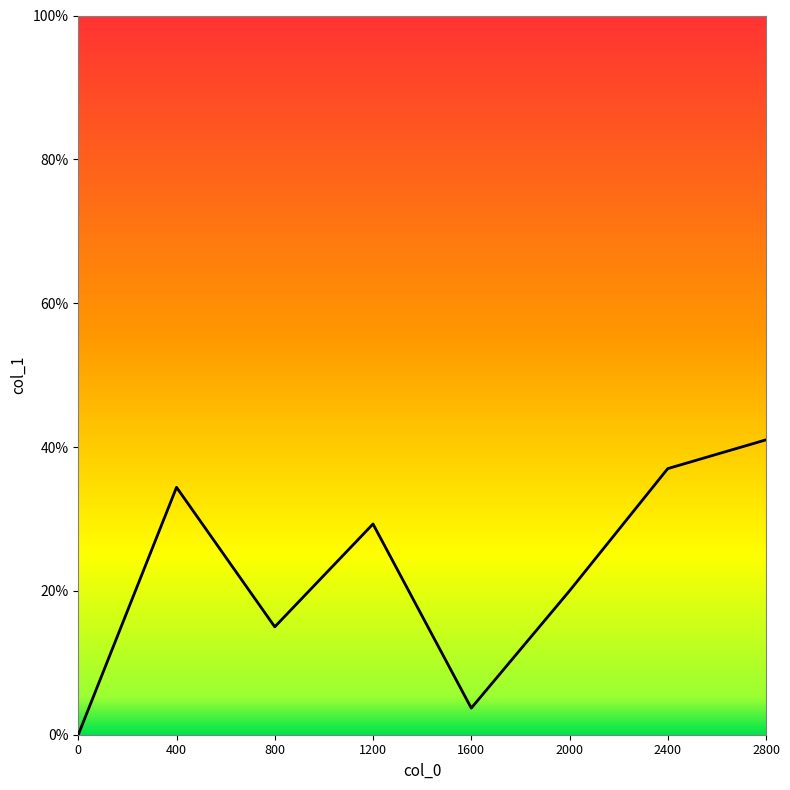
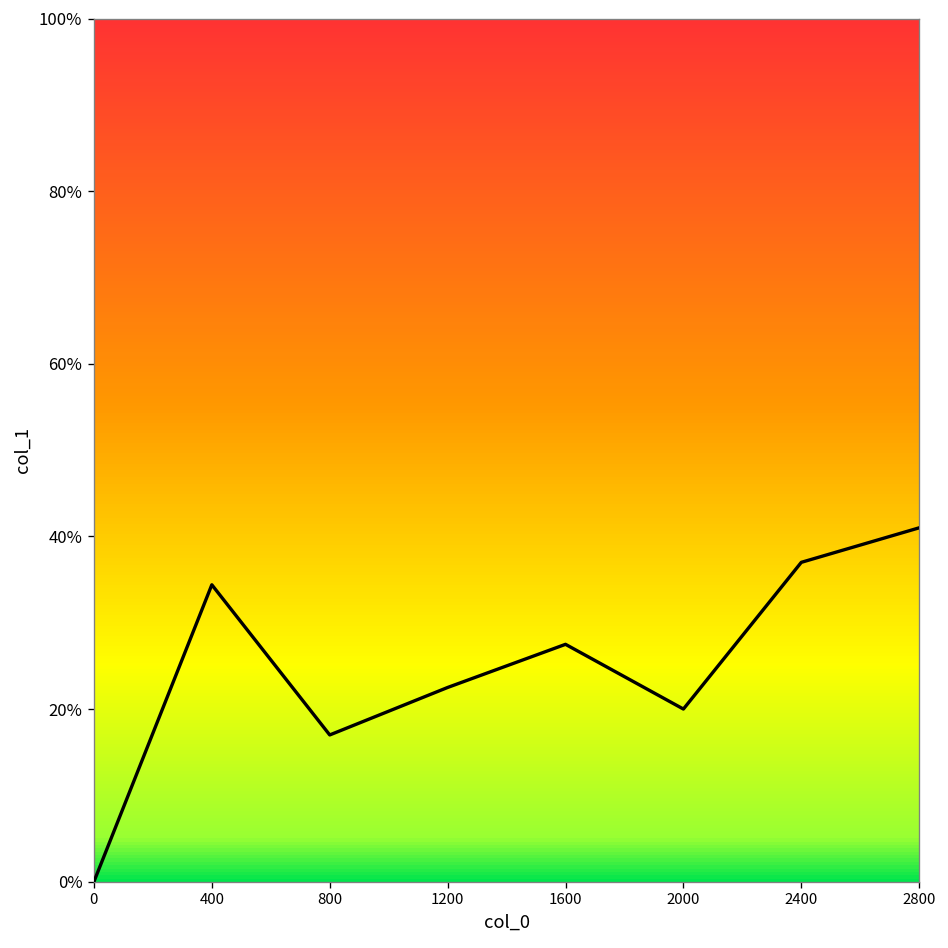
  {
    "0": "0%",
    "400": "34%",
-   "800": "15%",
-   "1200": "29%",
-   "1600": "4%",
+   "800": "17%",
+   "1200": "23%",
+   "1600": "28%",
    "2000": "20%",
    "2400": "37%",
    "2800": "41%"
  }
